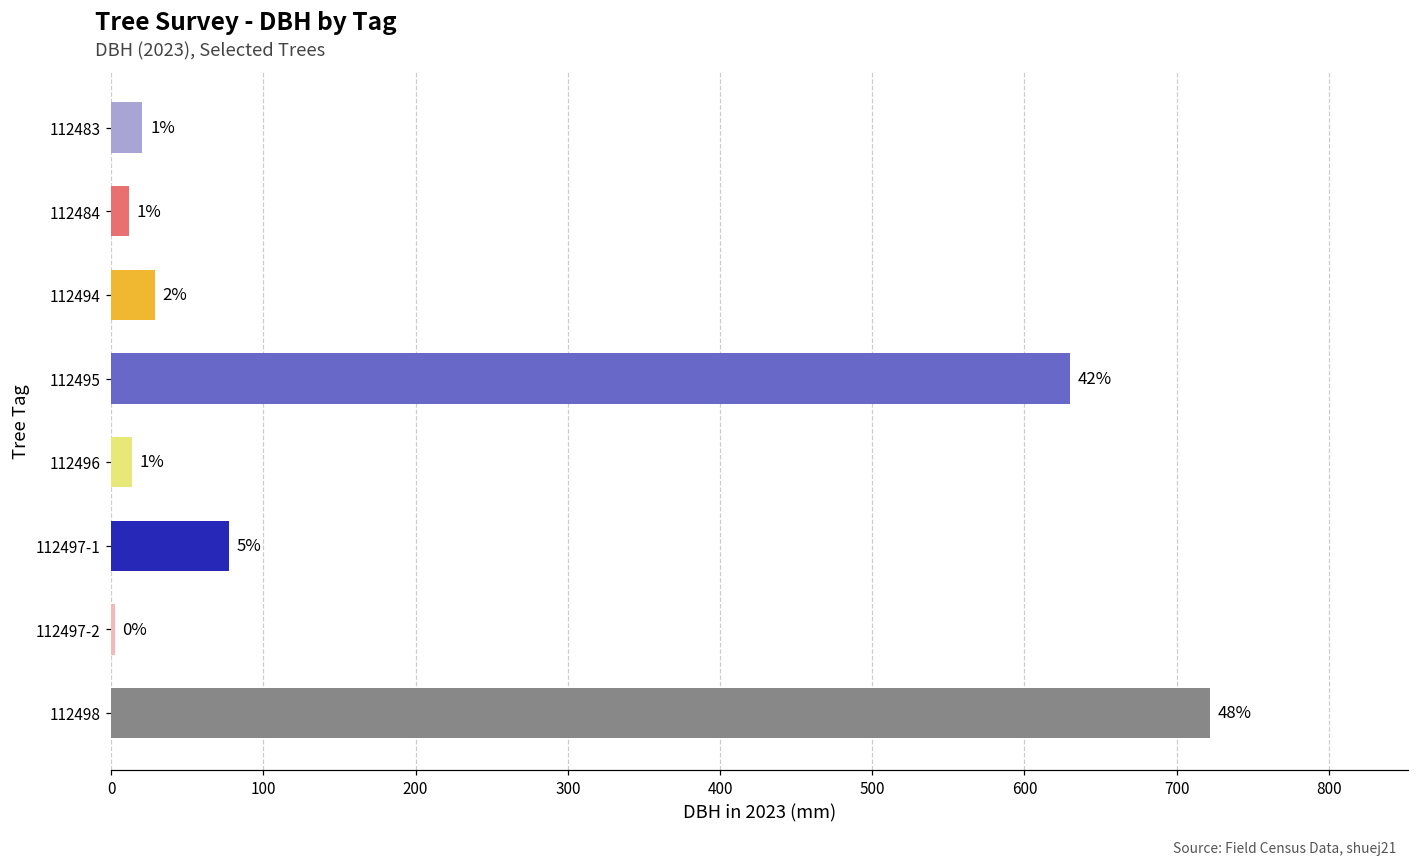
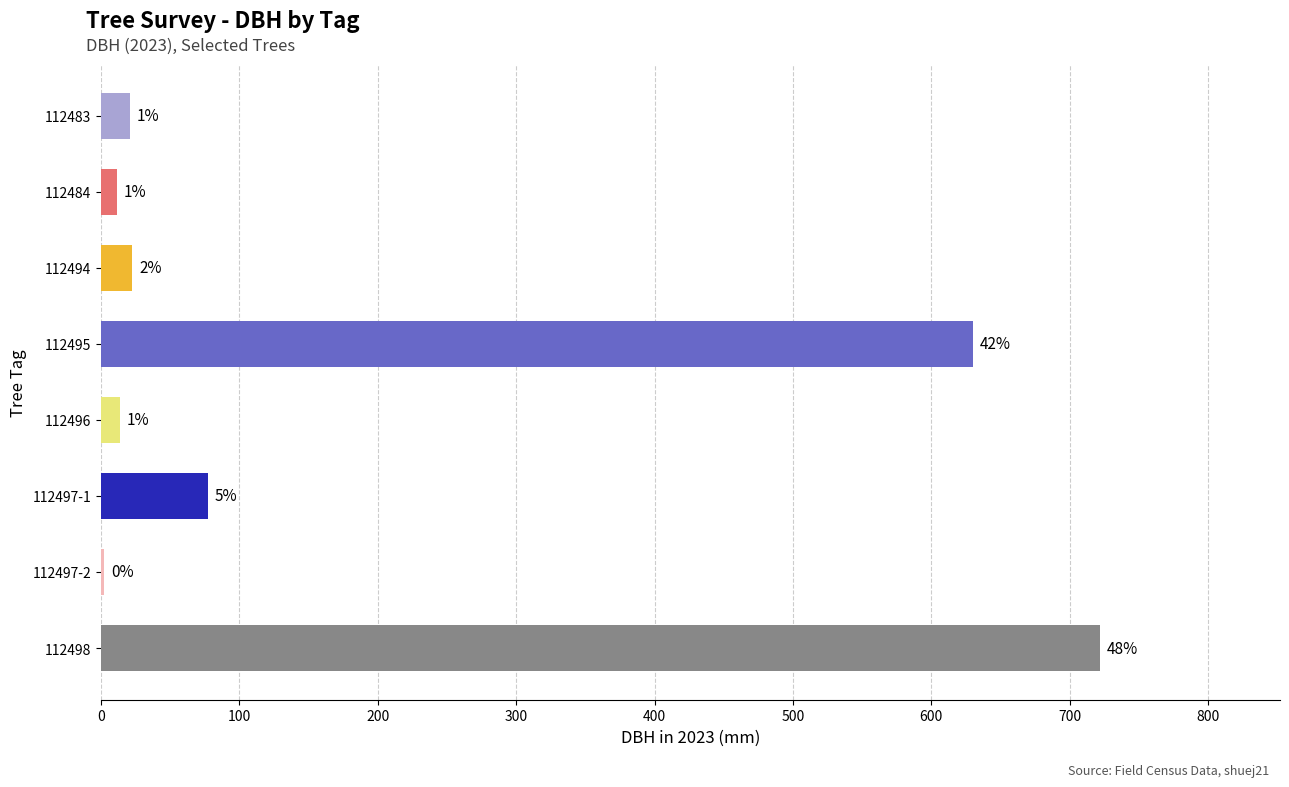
  {
-   "112494": 29
+   "112494": 23
  }
